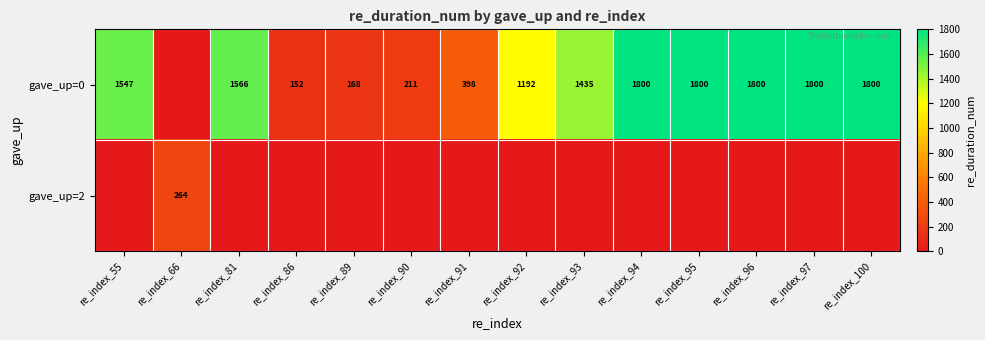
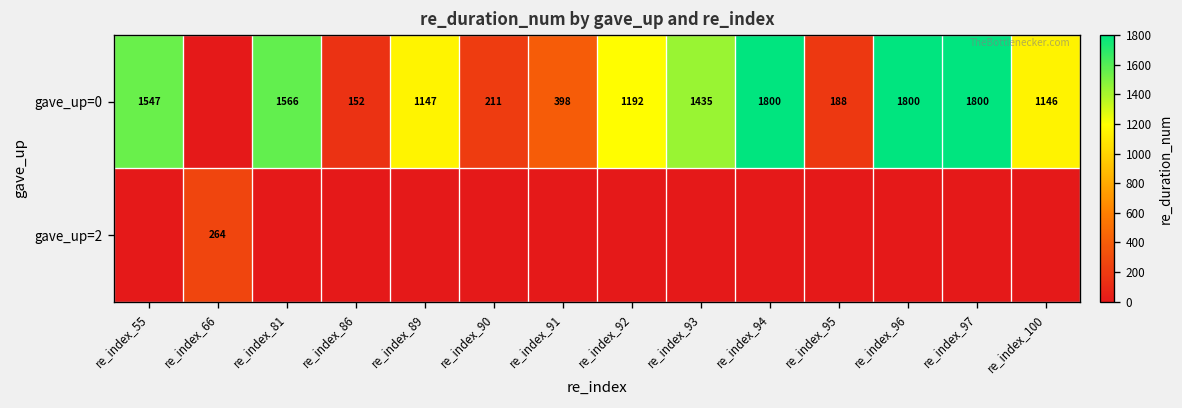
  {
    "gave_up=0": {
      "re_index_55": 1547,
      "re_index_81": 1566,
      "re_index_86": 152,
-     "re_index_89": 168,
+     "re_index_89": 1147,
      "re_index_90": 211,
      "re_index_91": 398,
      "re_index_92": 1192,
      "re_index_93": 1435,
      "re_index_94": 1800,
-     "re_index_95": 1800,
+     "re_index_95": 188,
      "re_index_96": 1800,
      "re_index_97": 1800,
-     "re_index_100": 1800
+     "re_index_100": 1146
    },
    "gave_up=2": {
      "re_index_66": 264
    }
  }
